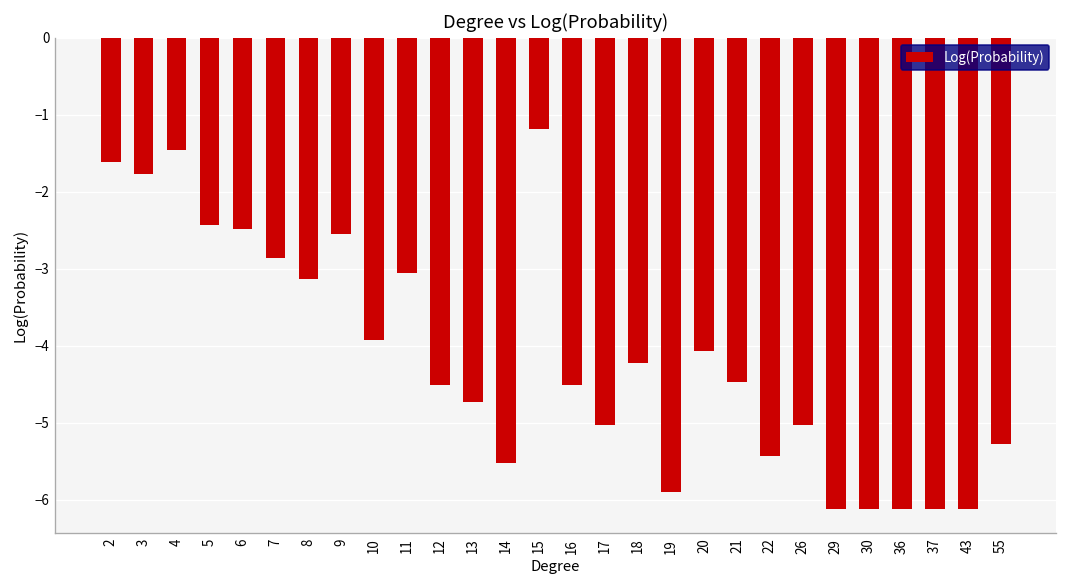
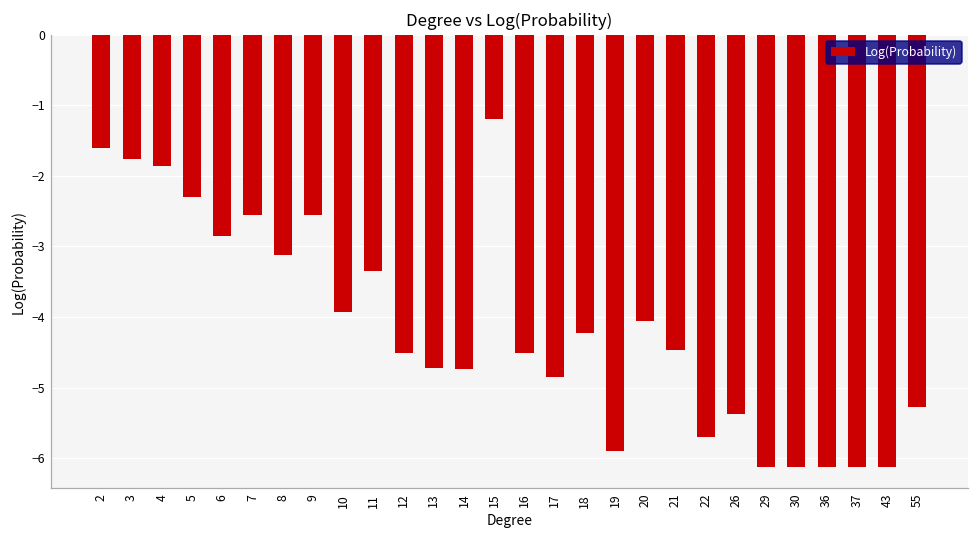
  {
    "2": -1.6,
    "3": -1.8,
-   "4": -1.5,
-   "5": -2.4,
-   "6": -2.5,
-   "7": -2.9,
+   "4": -1.9,
+   "5": -2.3,
+   "6": -2.9,
+   "7": -2.5,
    "8": -3.1,
    "9": -2.5,
    "10": -3.9,
-   "11": -3.1,
+   "11": -3.3,
    "12": -4.5,
    "13": -4.7,
-   "14": -5.5,
+   "14": -4.7,
    "15": -1.2,
    "16": -4.5,
-   "17": -5.0,
+   "17": -4.9,
    "18": -4.2,
    "19": -5.9,
    "20": -4.1,
    "21": -4.5,
-   "22": -5.4,
-   "26": -5.0,
+   "22": -5.7,
+   "26": -5.4,
    "29": -6.1,
    "30": -6.1,
    "36": -6.1,
    "37": -6.1,
    "43": -6.1,
    "55": -5.3
  }
